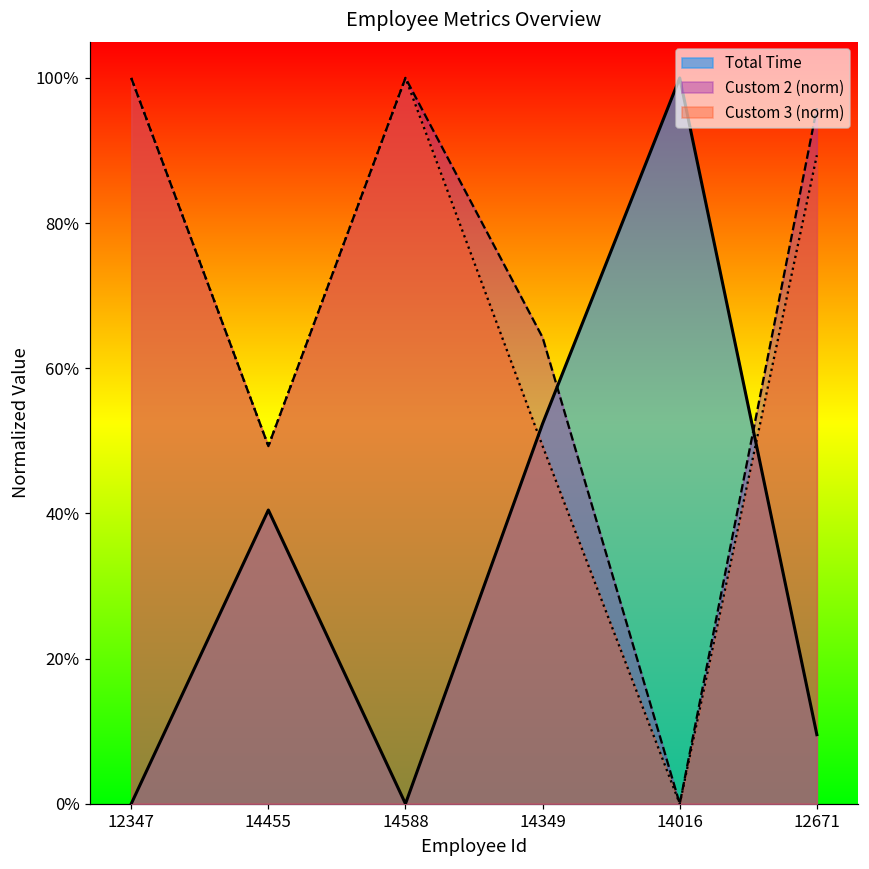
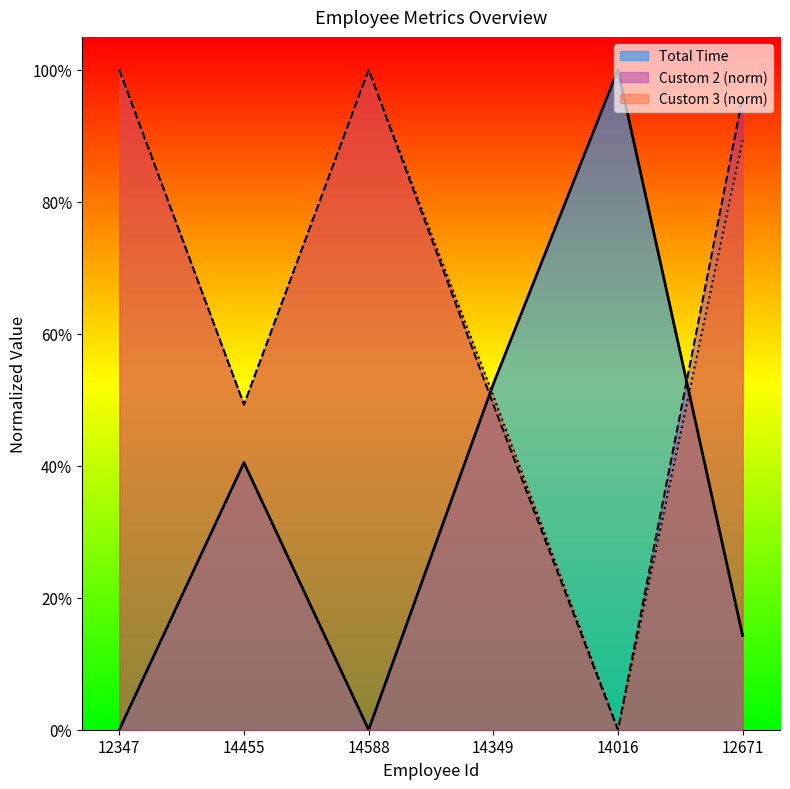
  {
    "Total Time": {
      "12347": "0%",
      "14455": "40%",
      "14588": "0%",
      "14349": "52%",
-     "12671": "10%"
+     "12671": "14%"
    },
    "Custom 2 (norm)": {
-     "14349": "64%"
+     "14349": "49%"
    },
    "Custom 3 (norm)": {
-     "14349": "49%",
+     "14349": "51%",
      "12671": "89%"
    }
  }
